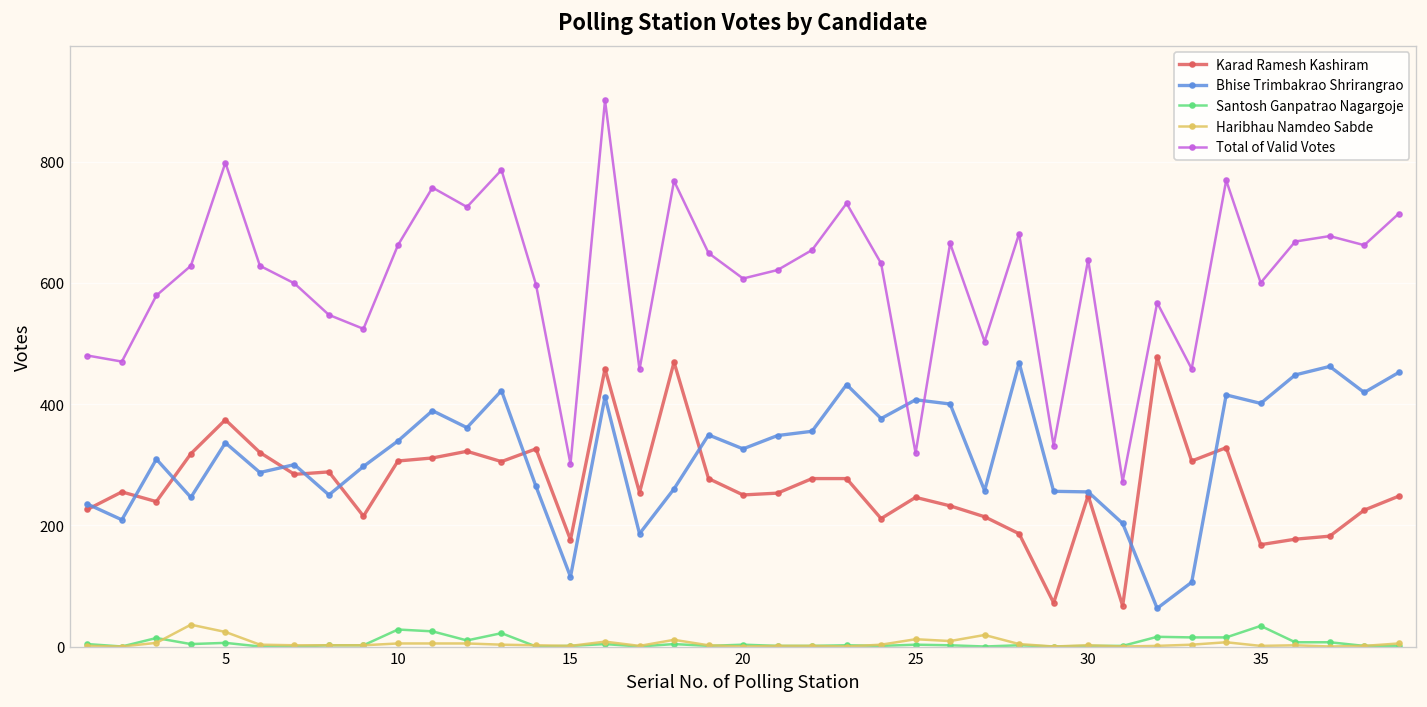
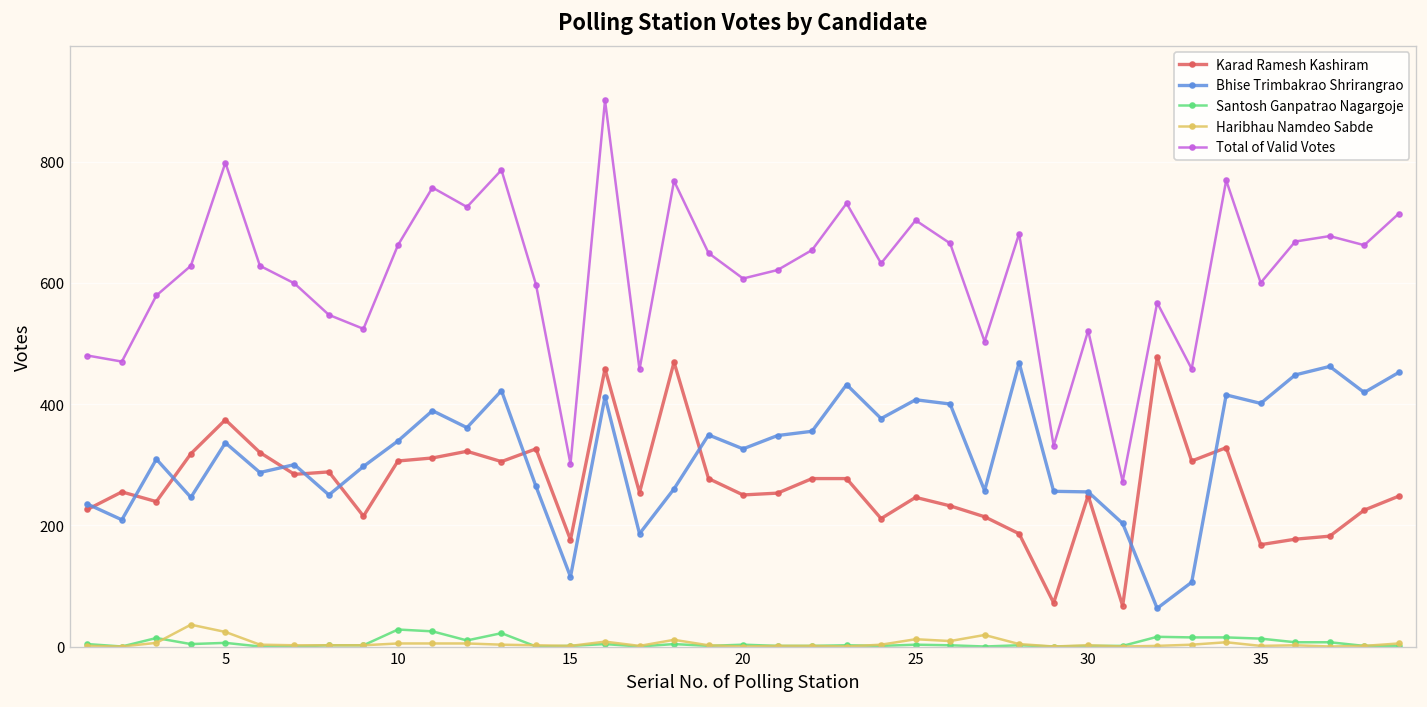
  {
    "Karad Ramesh Kashiram": {
      "5": 370,
      "10": 310,
      "15": 180,
      "20": 250,
      "25": 250,
      "30": 250,
      "35": 170
    },
    "Bhise Trimbakrao Shrirangrao": {
      "5": 340,
      "10": 340,
      "15": 120,
      "20": 330,
      "25": 410,
      "30": 260,
      "35": 400
    },
    "Santosh Ganpatrao Nagargoje": {
      "5": 10,
      "10": 30,
      "25": 0,
-     "35": 30
+     "35": 10
    },
    "Haribhau Namdeo Sabde": {
      "5": 20,
      "10": 10,
      "25": 10,
      "35": 0
    },
    "Total of Valid Votes": {
      "5": 800,
      "10": 660,
      "15": 300,
      "20": 610,
-     "25": 320,
-     "30": 640,
+     "25": 700,
+     "30": 520,
      "35": 600
    }
  }
